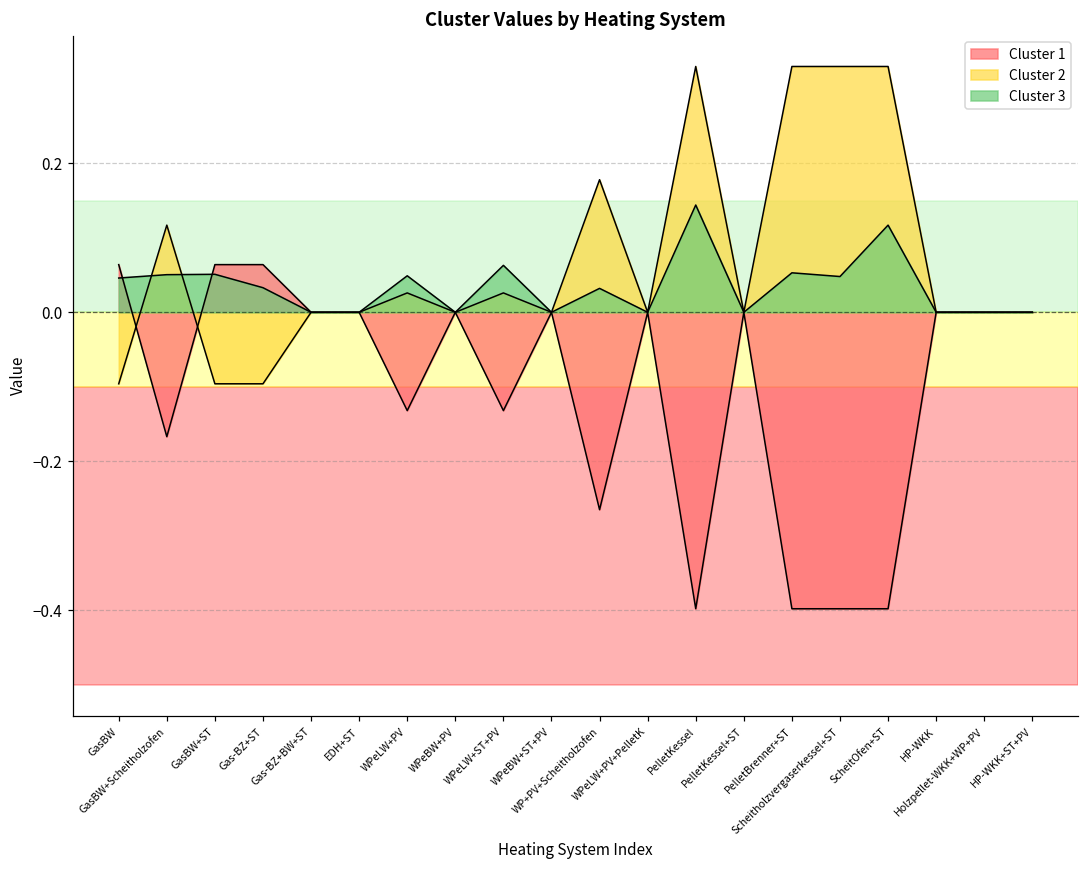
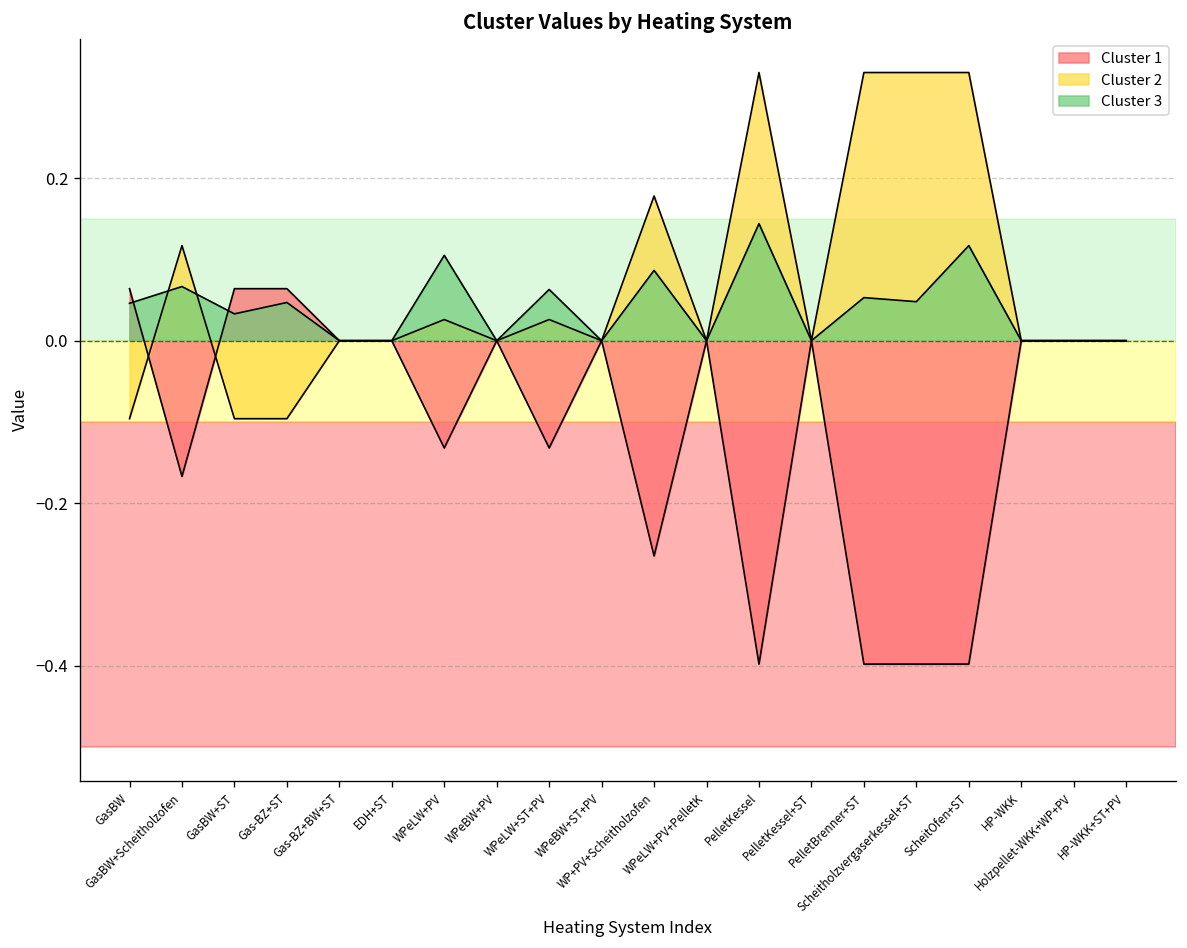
  {
    "Cluster 3": {
      "GasBW": 0.05,
-     "GasBW+Scheitholzofen": 0.05,
-     "GasBW+ST": 0.05,
-     "Gas-BZ+ST": 0.03,
-     "WPeLW+PV": 0.05,
+     "GasBW+Scheitholzofen": 0.07,
+     "GasBW+ST": 0.03,
+     "Gas-BZ+ST": 0.05,
+     "WPeLW+PV": 0.11,
      "WPeLW+ST+PV": 0.06,
-     "WP+PV+Scheitholzofen": 0.03,
+     "WP+PV+Scheitholzofen": 0.09,
      "PelletKessel": 0.14,
      "PelletBrenner+ST": 0.05,
      "Scheitholzvergaserkessel+ST": 0.05,
      "ScheitOfen+ST": 0.12
    }
  }
